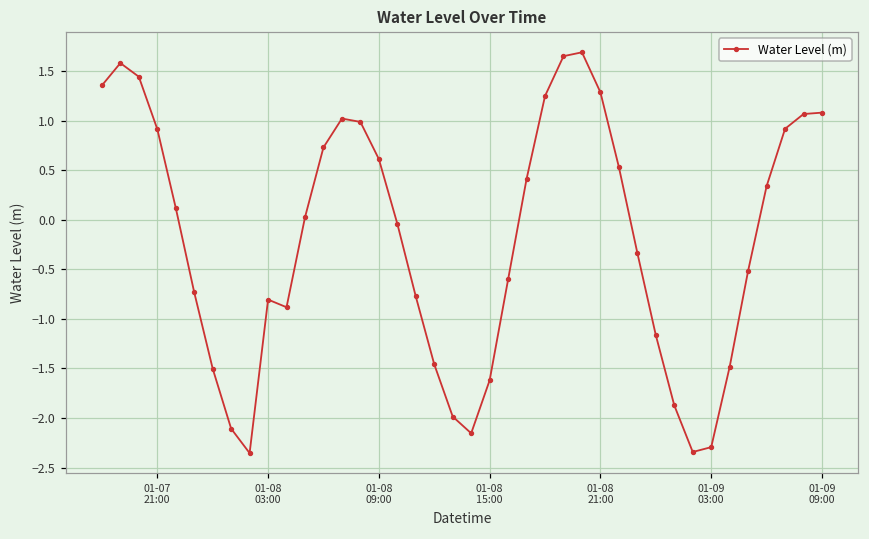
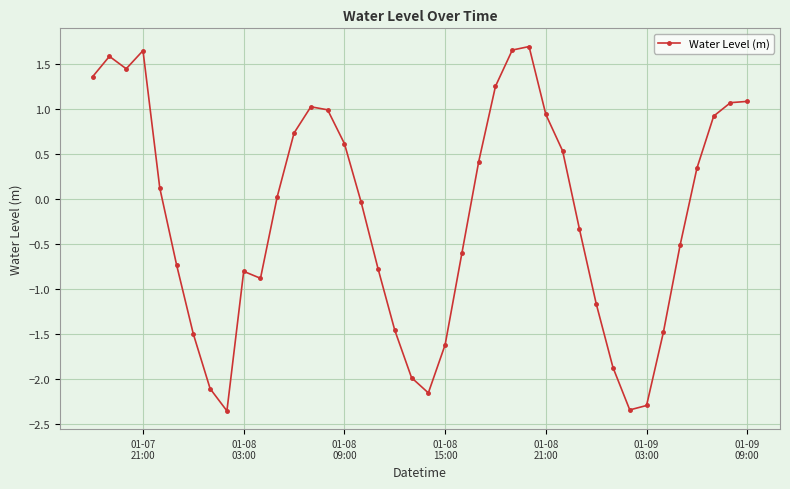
  {
-   "01-07 21:00": 0.9,
+   "01-07 21:00": 1.6,
    "01-08 03:00": -0.8,
    "01-08 09:00": 0.6,
    "01-08 15:00": -1.6,
-   "01-08 21:00": 1.3,
+   "01-08 21:00": 0.9,
    "01-09 03:00": -2.3,
    "01-09 09:00": 1.1
  }
